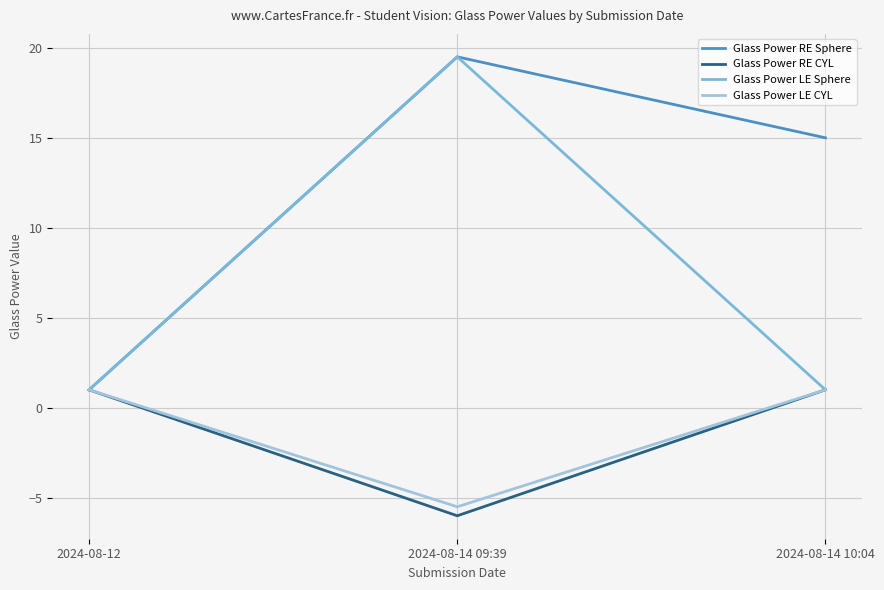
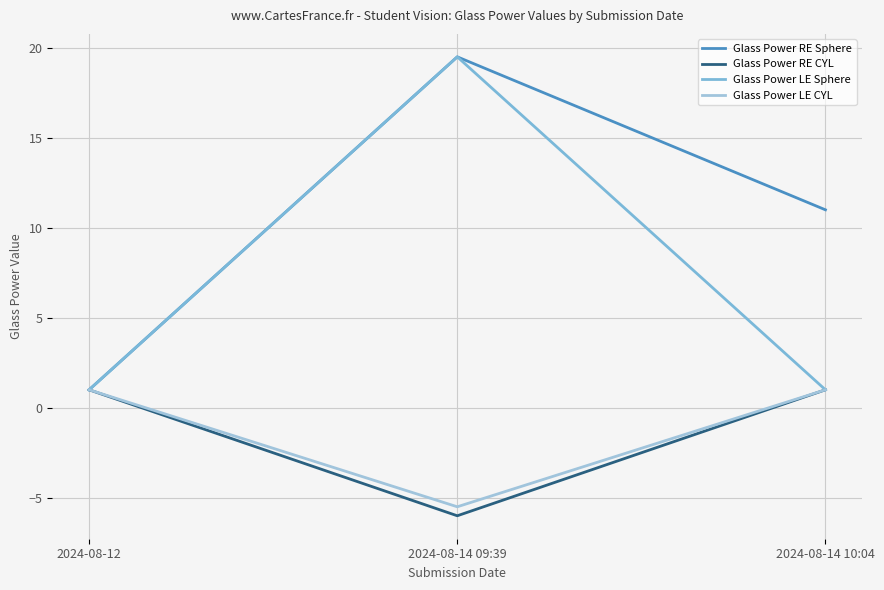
  {
    "Glass Power RE Sphere": {
-     "2024-08-14 10:04": 15
+     "2024-08-14 10:04": 11
    },
    "Glass Power RE CYL": {
      "2024-08-14 09:39": -6
    }
  }
